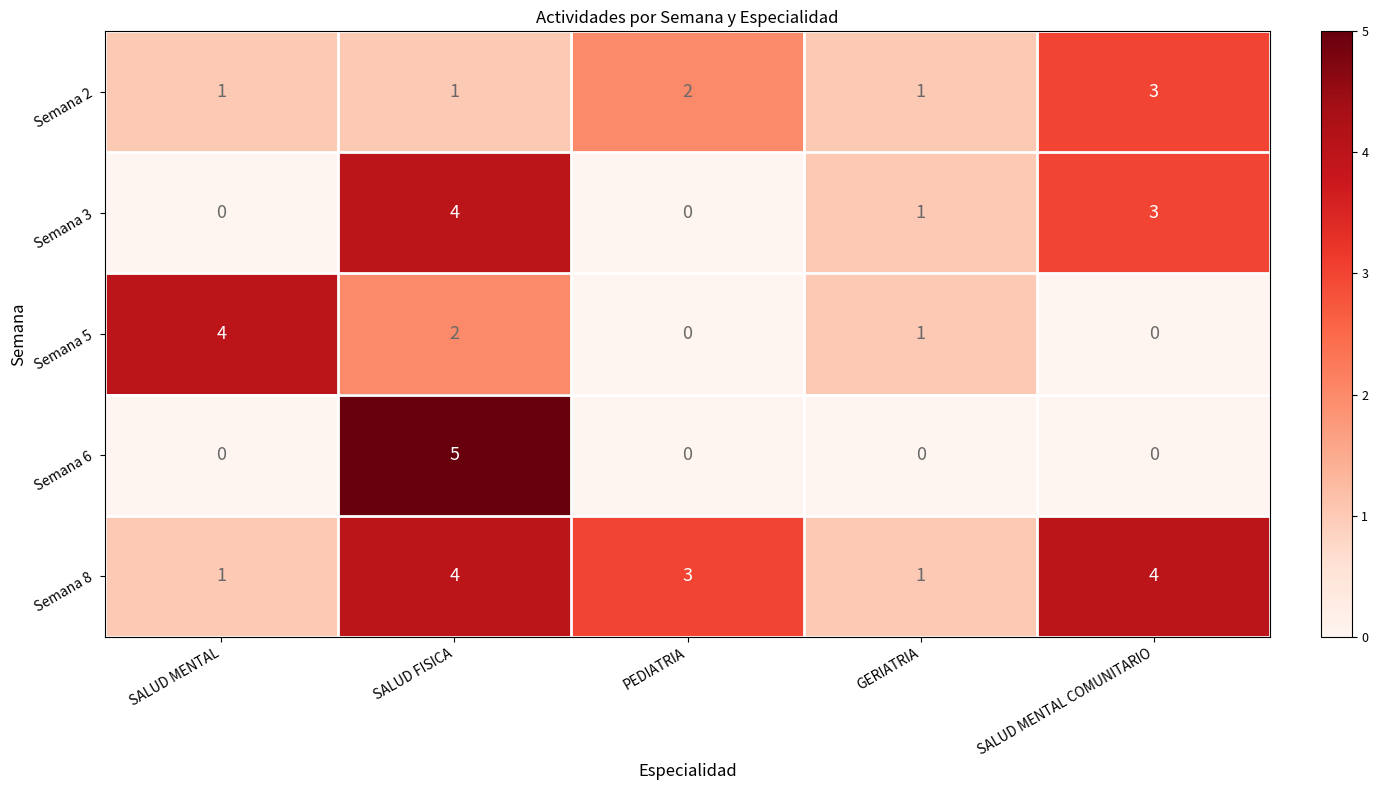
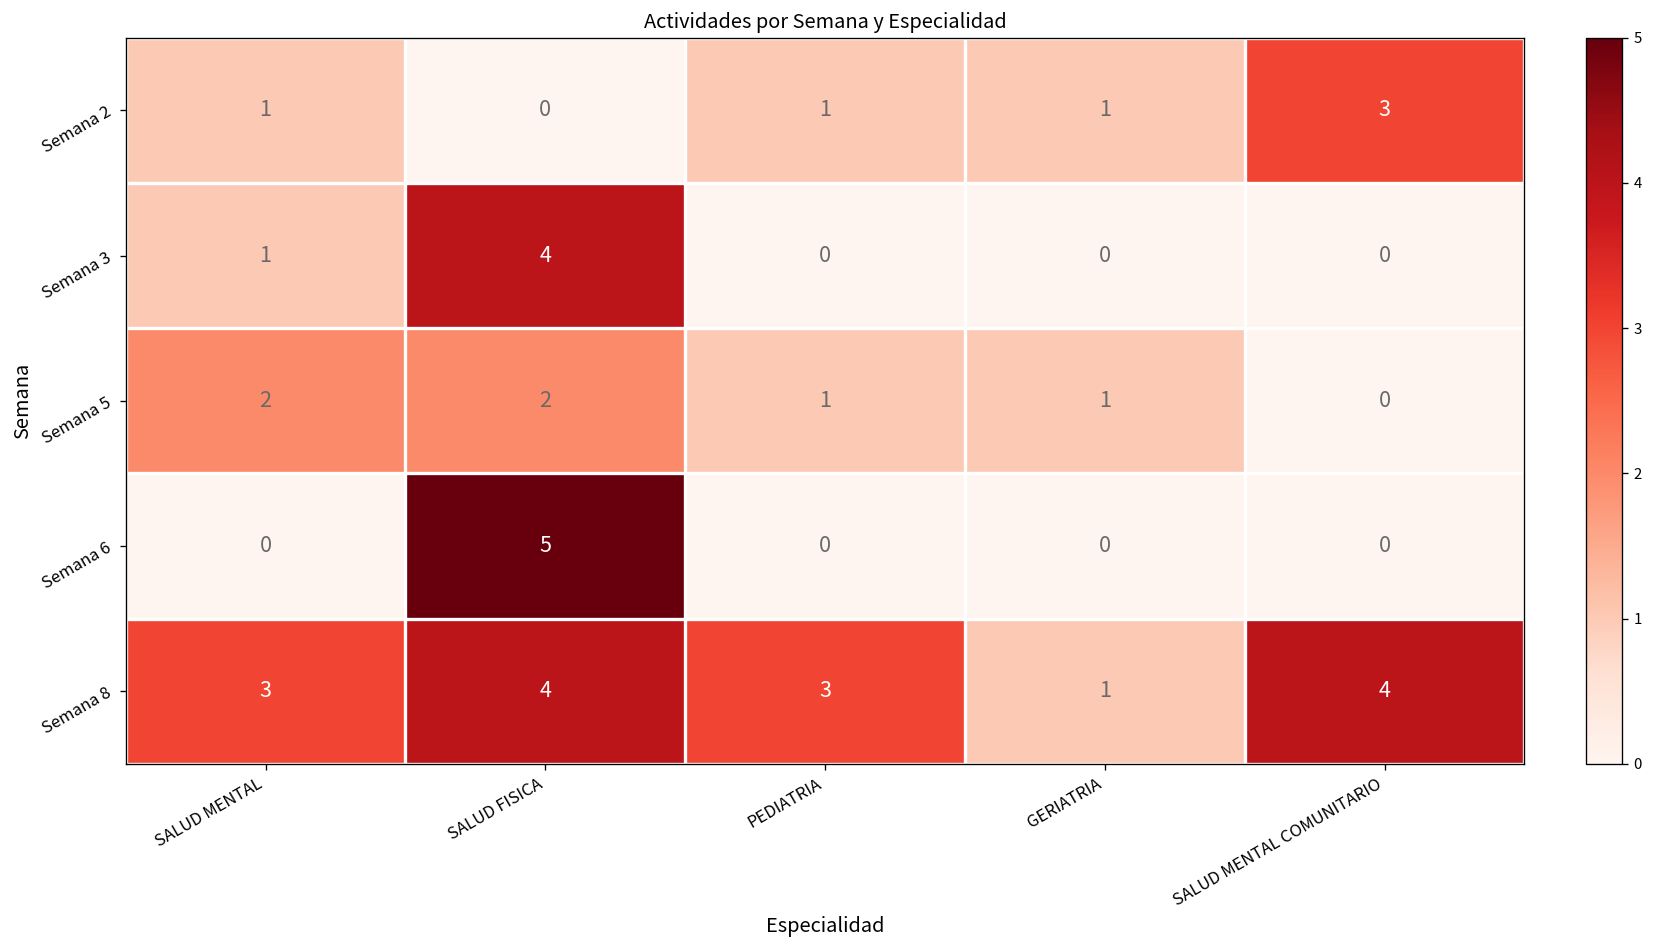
  {
    "Semana 2": {
      "SALUD MENTAL": 1,
-     "SALUD FISICA": 1,
-     "PEDIATRIA": 2,
+     "SALUD FISICA": 0,
+     "PEDIATRIA": 1,
      "GERIATRIA": 1,
      "SALUD MENTAL COMUNITARIO": 3
    },
    "Semana 3": {
-     "SALUD MENTAL": 0,
+     "SALUD MENTAL": 1,
      "SALUD FISICA": 4,
      "PEDIATRIA": 0,
-     "GERIATRIA": 1,
-     "SALUD MENTAL COMUNITARIO": 3
+     "GERIATRIA": 0,
+     "SALUD MENTAL COMUNITARIO": 0
    },
    "Semana 5": {
-     "SALUD MENTAL": 4,
+     "SALUD MENTAL": 2,
      "SALUD FISICA": 2,
-     "PEDIATRIA": 0,
+     "PEDIATRIA": 1,
      "GERIATRIA": 1,
      "SALUD MENTAL COMUNITARIO": 0
    },
    "Semana 6": {
      "SALUD MENTAL": 0,
      "SALUD FISICA": 5,
      "PEDIATRIA": 0,
      "GERIATRIA": 0,
      "SALUD MENTAL COMUNITARIO": 0
    },
    "Semana 8": {
-     "SALUD MENTAL": 1,
+     "SALUD MENTAL": 3,
      "SALUD FISICA": 4,
      "PEDIATRIA": 3,
      "GERIATRIA": 1,
      "SALUD MENTAL COMUNITARIO": 4
    }
  }
